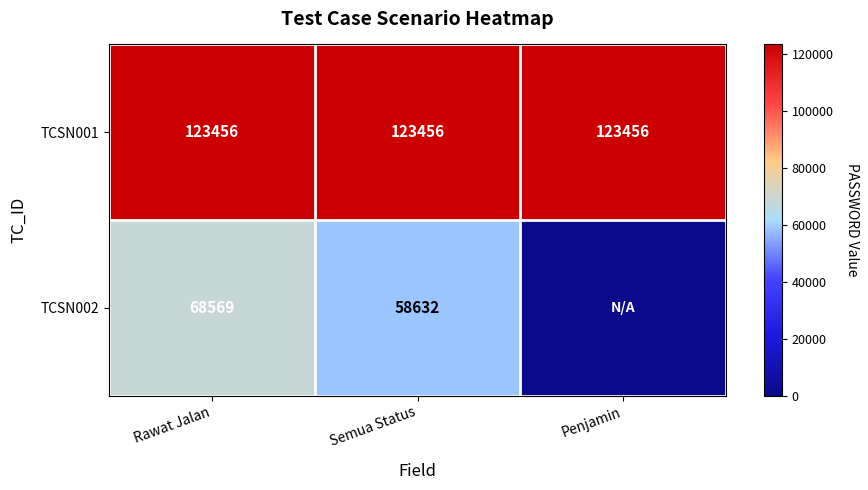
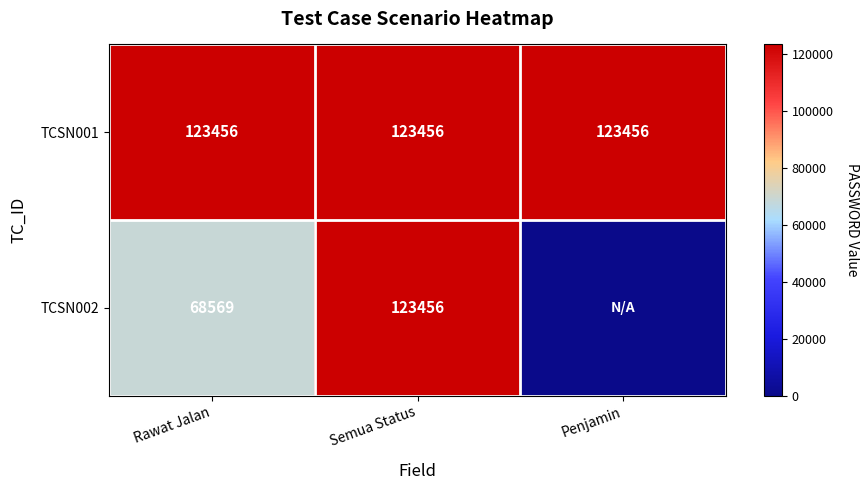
  {
    "TCSN001": {
      "Rawat Jalan": 123456,
      "Semua Status": 123456,
      "Penjamin": 123456
    },
    "TCSN002": {
      "Rawat Jalan": 68569,
-     "Semua Status": 58632
+     "Semua Status": 123456
    }
  }
